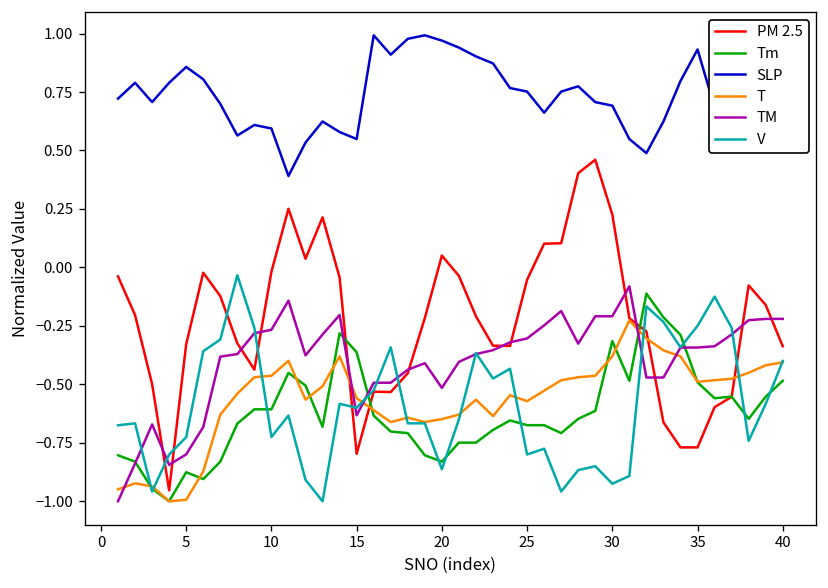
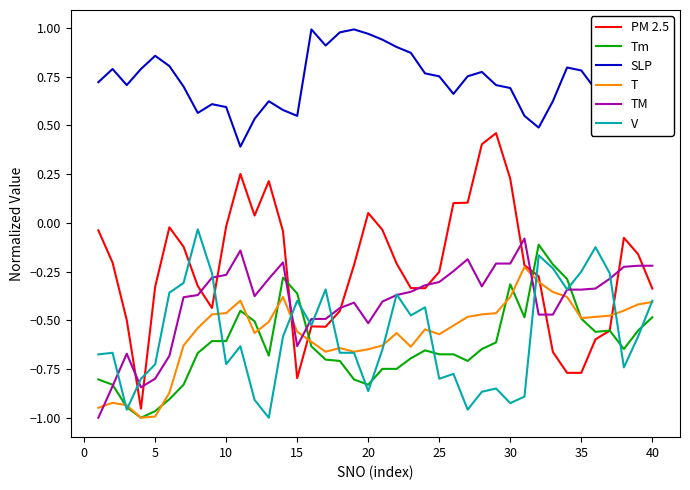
  {
    "PM 2.5": {
      "5": -0.33,
      "10": -0.02,
      "15": -0.80,
      "20": 0.05,
-     "25": -0.05,
+     "25": -0.25,
      "30": 0.23,
      "35": -0.77,
      "40": -0.34
    },
    "Tm": {
-     "5": -0.88,
+     "5": -0.97,
      "10": -0.61,
      "15": -0.36,
      "20": -0.83,
      "25": -0.67,
      "30": -0.32,
      "40": -0.48
    },
    "SLP": {
      "5": 0.86,
      "10": 0.59,
      "15": 0.55,
      "20": 0.97,
      "25": 0.75,
      "30": 0.69,
-     "35": 0.93
+     "35": 0.78
    },
    "T": {
      "5": -0.99,
      "10": -0.46,
      "15": -0.56,
      "20": -0.65,
      "25": -0.57,
      "30": -0.38
    },
    "TM": {
      "5": -0.80,
      "10": -0.27,
      "15": -0.63,
      "20": -0.52,
      "25": -0.30,
      "30": -0.21,
      "35": -0.34,
      "40": -0.22
    },
    "V": {
      "5": -0.73,
      "10": -0.73,
-     "15": -0.6,
+     "15": -0.4,
      "20": -0.86,
      "25": -0.8,
      "30": -0.93,
      "35": -0.25
    }
  }
